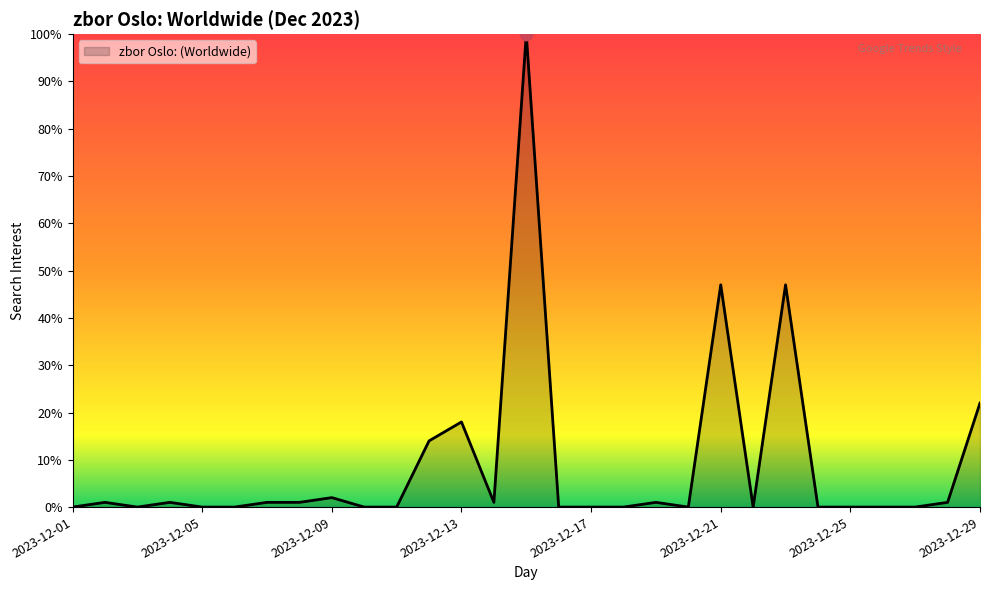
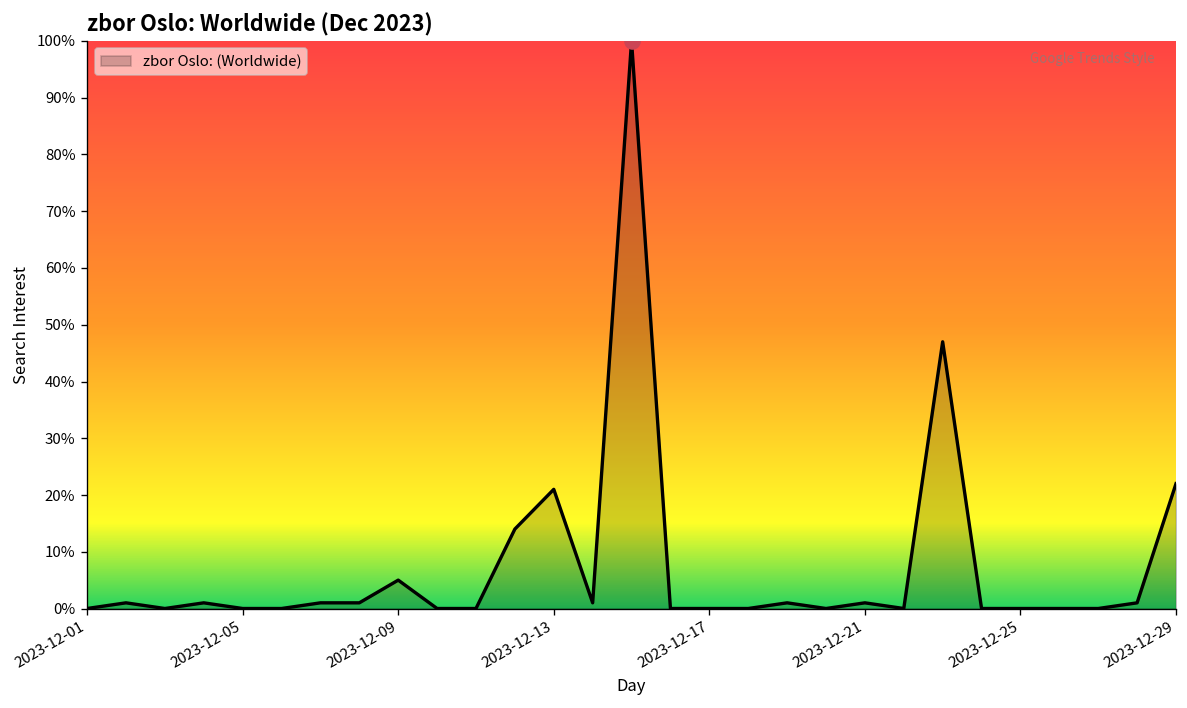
  {
    "zbor Oslo: (Worldwide)": {
      "2023-12-01": "0%",
      "2023-12-05": "0%",
-     "2023-12-09": "2%",
-     "2023-12-13": "18%",
+     "2023-12-09": "5%",
+     "2023-12-13": "21%",
      "2023-12-17": "0%",
-     "2023-12-21": "47%",
+     "2023-12-21": "1%",
      "2023-12-25": "0%",
      "2023-12-29": "22%"
    }
  }
